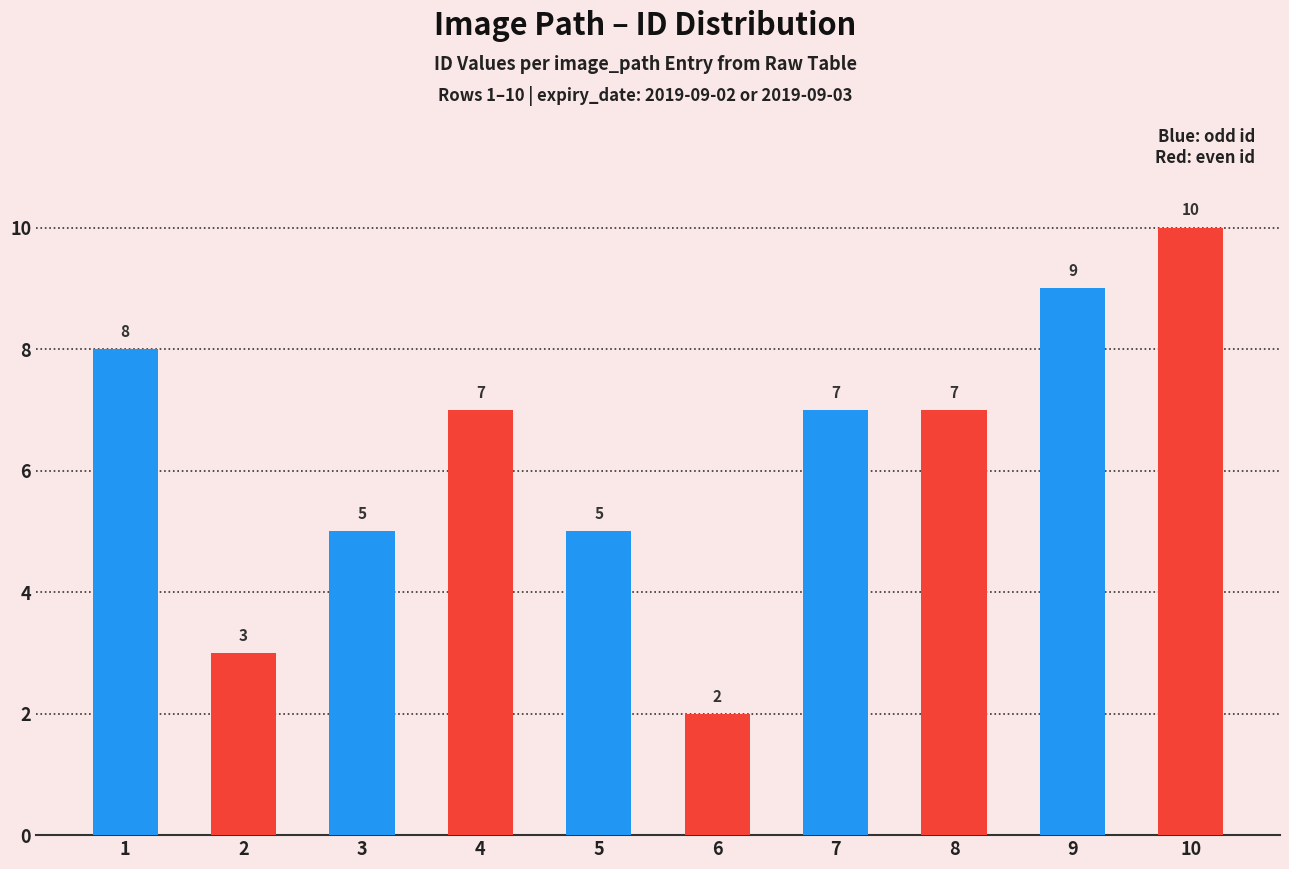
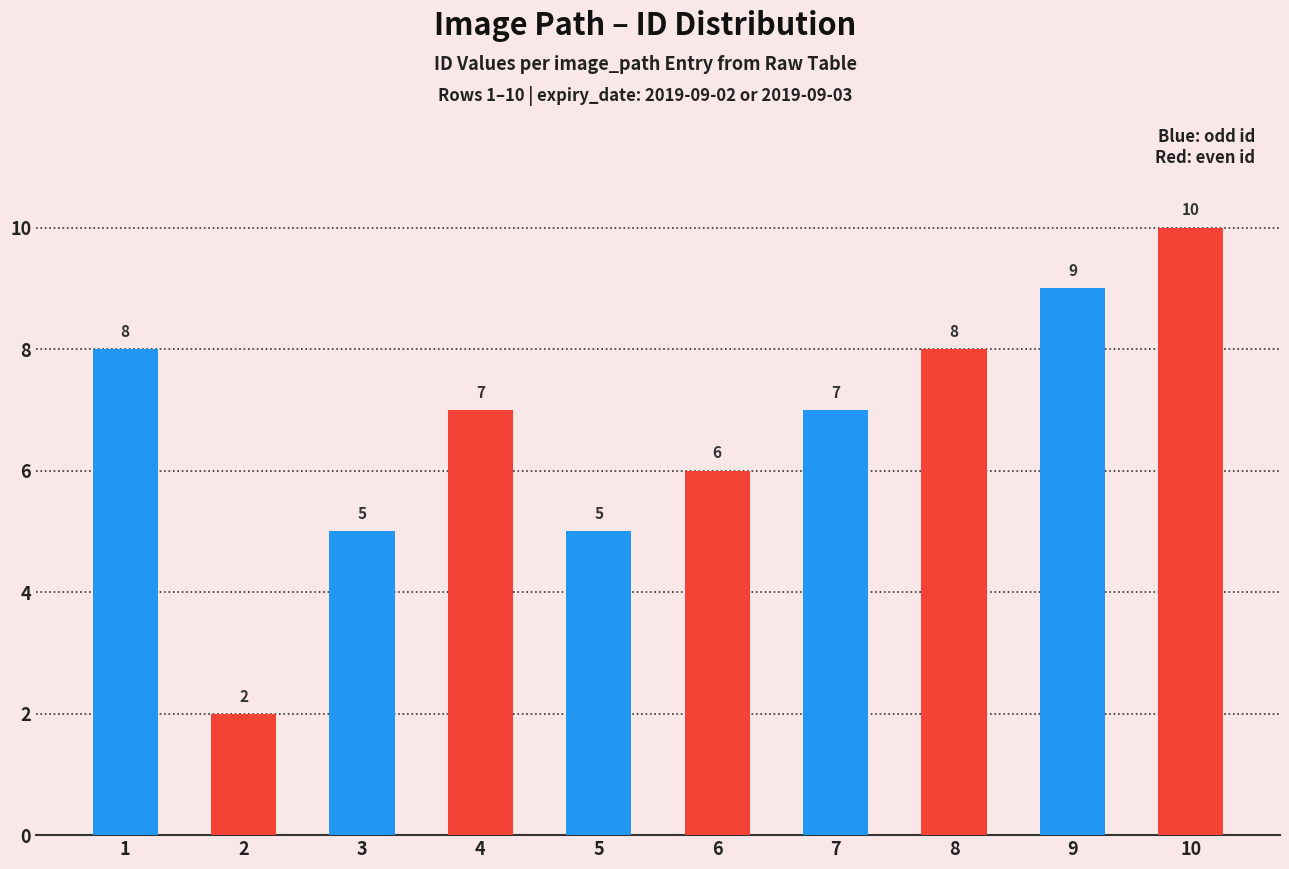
  {
    "1": 8,
-   "2": 3,
+   "2": 2,
    "3": 5,
    "4": 7,
    "5": 5,
-   "6": 2,
+   "6": 6,
    "7": 7,
-   "8": 7,
+   "8": 8,
    "9": 9,
    "10": 10
  }
